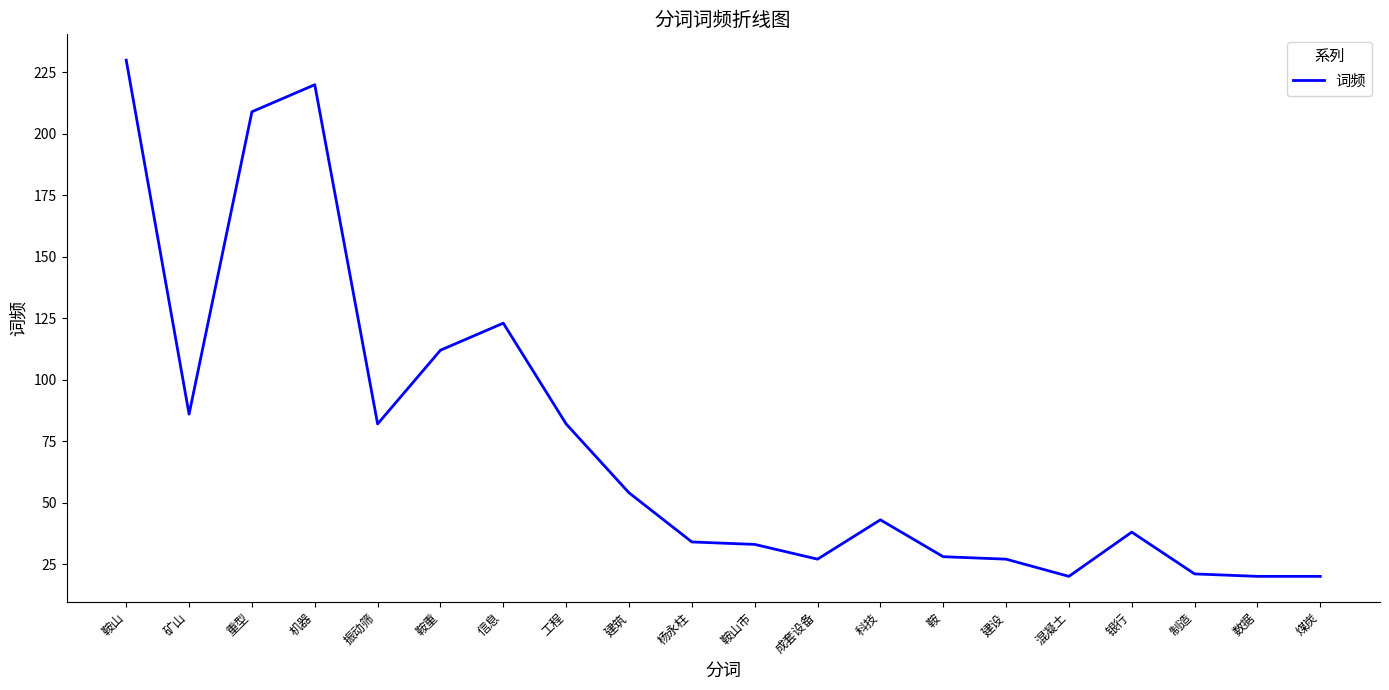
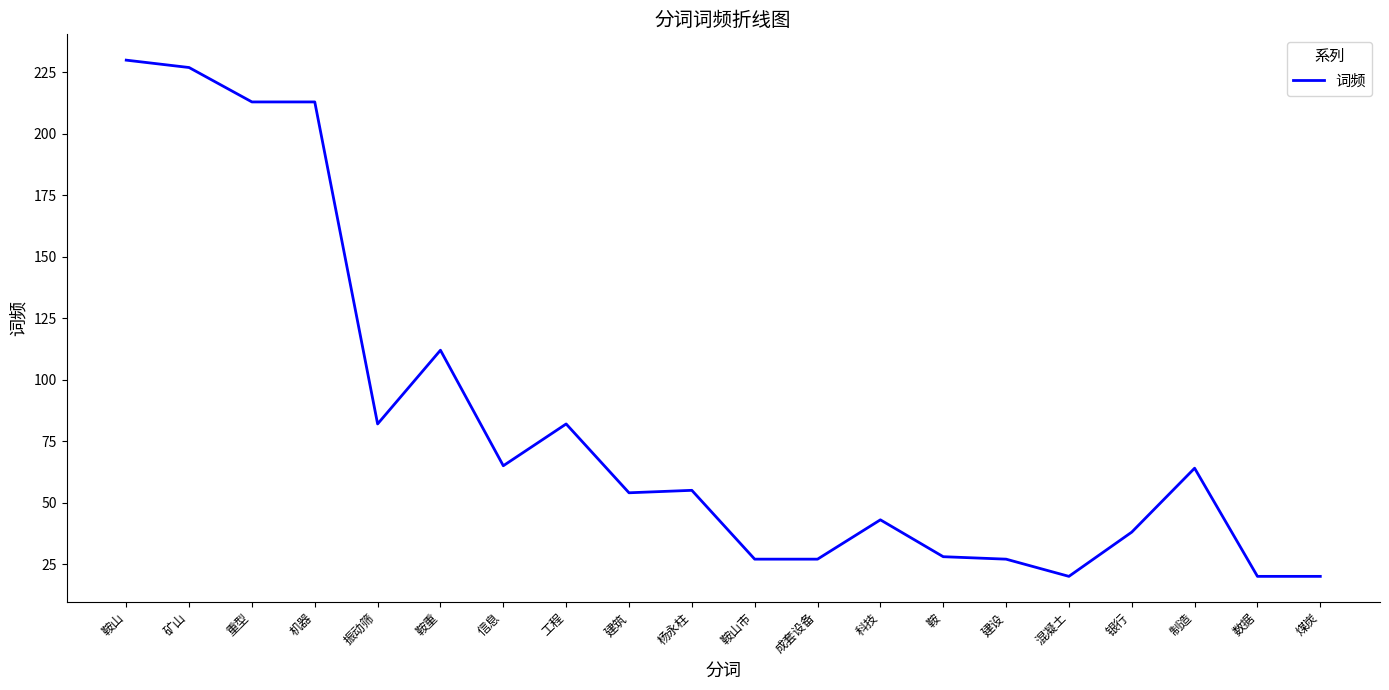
  {
    "鞍山": 230,
-   "矿山": 86,
-   "重型": 209,
-   "机器": 220,
+   "矿山": 227,
+   "重型": 213,
+   "机器": 213,
    "振动筛": 82,
    "鞍重": 112,
-   "信息": 123,
+   "信息": 65,
    "工程": 82,
    "建筑": 54,
-   "杨永柱": 34,
-   "鞍山市": 33,
+   "杨永柱": 55,
+   "鞍山市": 27,
    "成套设备": 27,
    "科技": 43,
    "鞍": 28,
    "建设": 27,
    "混凝土": 20,
    "银行": 38,
-   "制造": 21,
+   "制造": 64,
    "数据": 20,
    "煤炭": 20
  }
